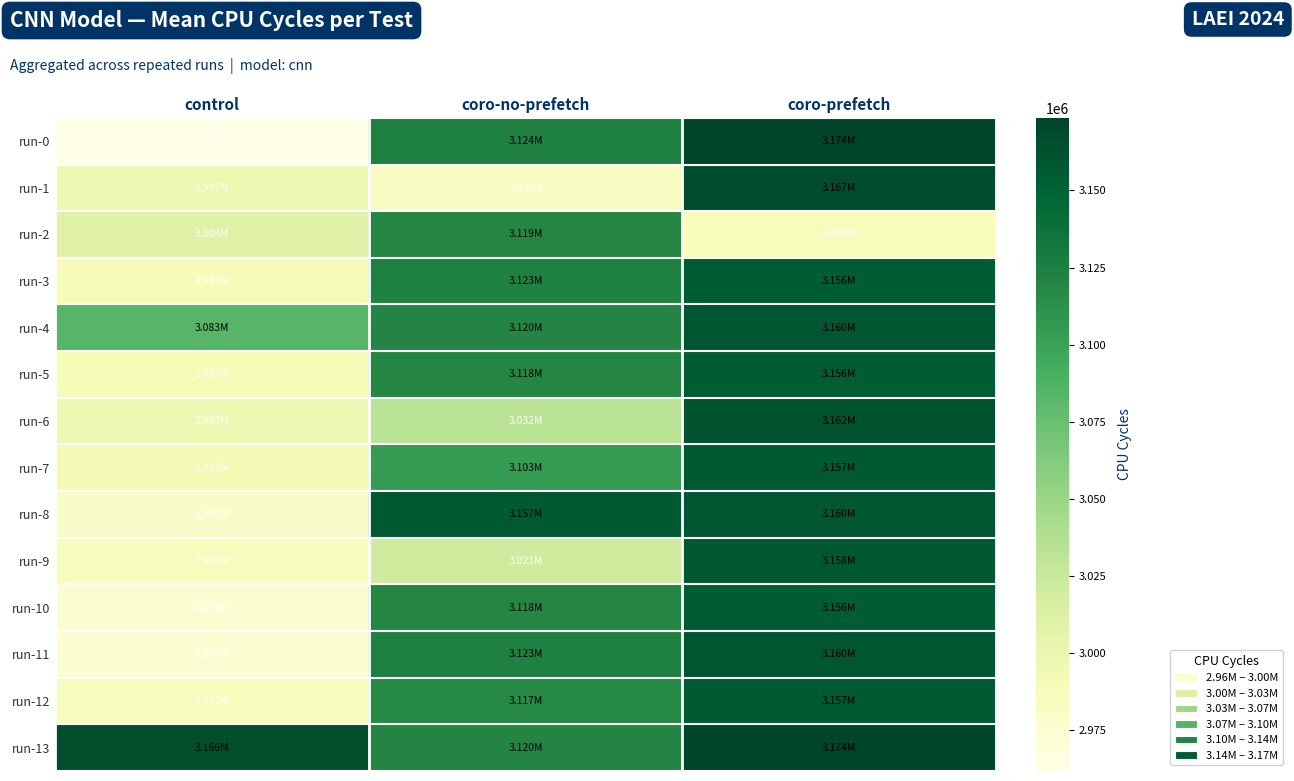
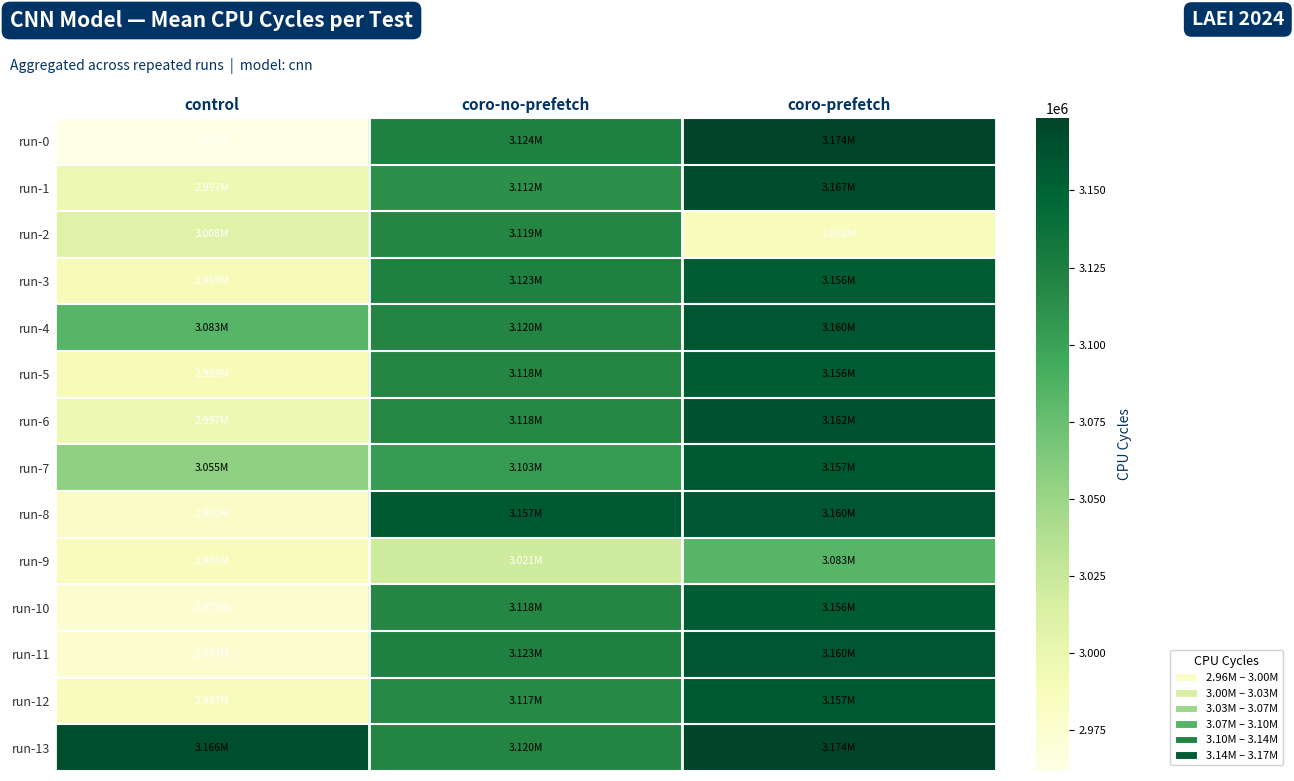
  {
    "run-0": {
      "coro-no-prefetch": "3.124M",
      "coro-prefetch": "3.174M"
    },
    "run-1": {
      "control": "2.997M",
-     "coro-no-prefetch": "2.983M",
+     "coro-no-prefetch": "3.112M",
      "coro-prefetch": "3.167M"
    },
    "run-2": {
      "control": "3.008M",
      "coro-no-prefetch": "3.119M",
      "coro-prefetch": "2.988M"
    },
    "run-3": {
      "control": "2.989M",
      "coro-no-prefetch": "3.123M",
      "coro-prefetch": "3.156M"
    },
    "run-4": {
      "control": "3.083M",
      "coro-no-prefetch": "3.120M",
      "coro-prefetch": "3.160M"
    },
    "run-5": {
      "control": "2.989M",
      "coro-no-prefetch": "3.118M",
      "coro-prefetch": "3.156M"
    },
    "run-6": {
      "control": "2.997M",
-     "coro-no-prefetch": "3.032M",
+     "coro-no-prefetch": "3.118M",
      "coro-prefetch": "3.162M"
    },
    "run-7": {
-     "control": "2.993M",
+     "control": "3.055M",
      "coro-no-prefetch": "3.103M",
      "coro-prefetch": "3.157M"
    },
    "run-8": {
      "control": "2.980M",
      "coro-no-prefetch": "3.157M",
      "coro-prefetch": "3.160M"
    },
    "run-9": {
      "control": "2.986M",
      "coro-no-prefetch": "3.021M",
-     "coro-prefetch": "3.158M"
+     "coro-prefetch": "3.083M"
    },
    "run-10": {
      "coro-no-prefetch": "3.118M",
      "coro-prefetch": "3.156M"
    },
    "run-11": {
      "coro-no-prefetch": "3.123M",
      "coro-prefetch": "3.160M"
    },
    "run-12": {
      "control": "2.987M",
      "coro-no-prefetch": "3.117M",
      "coro-prefetch": "3.157M"
    },
    "run-13": {
      "control": "3.166M",
      "coro-no-prefetch": "3.120M",
      "coro-prefetch": "3.174M"
    }
  }
